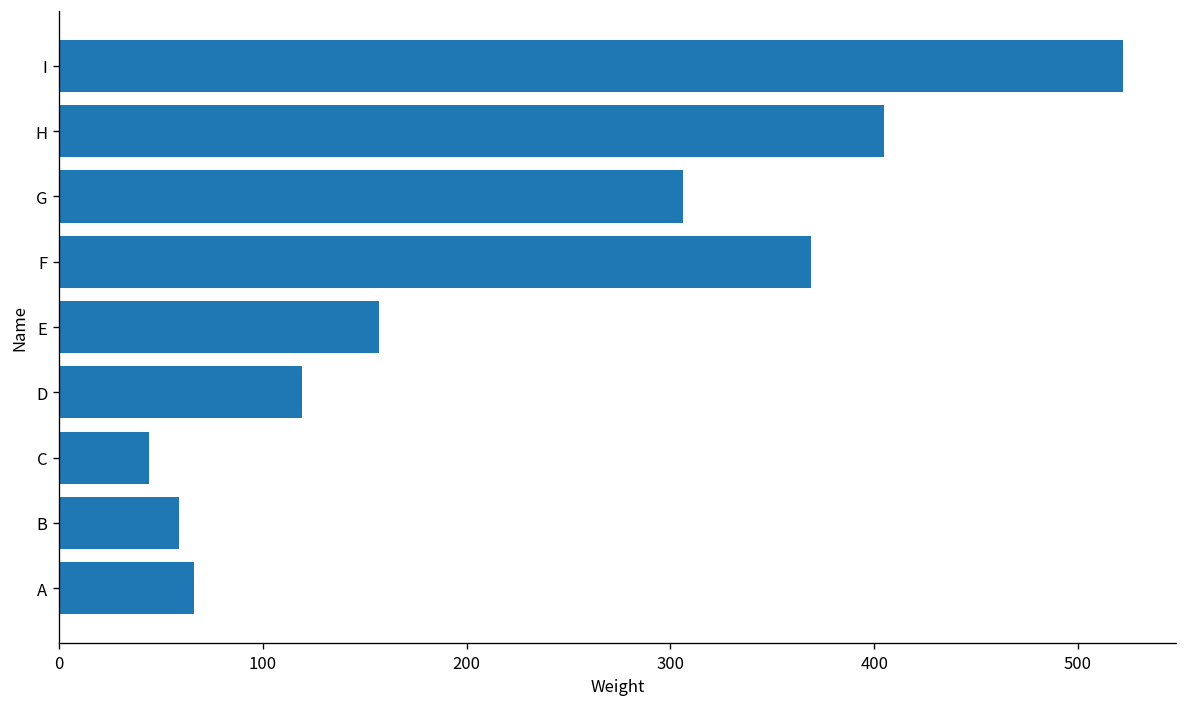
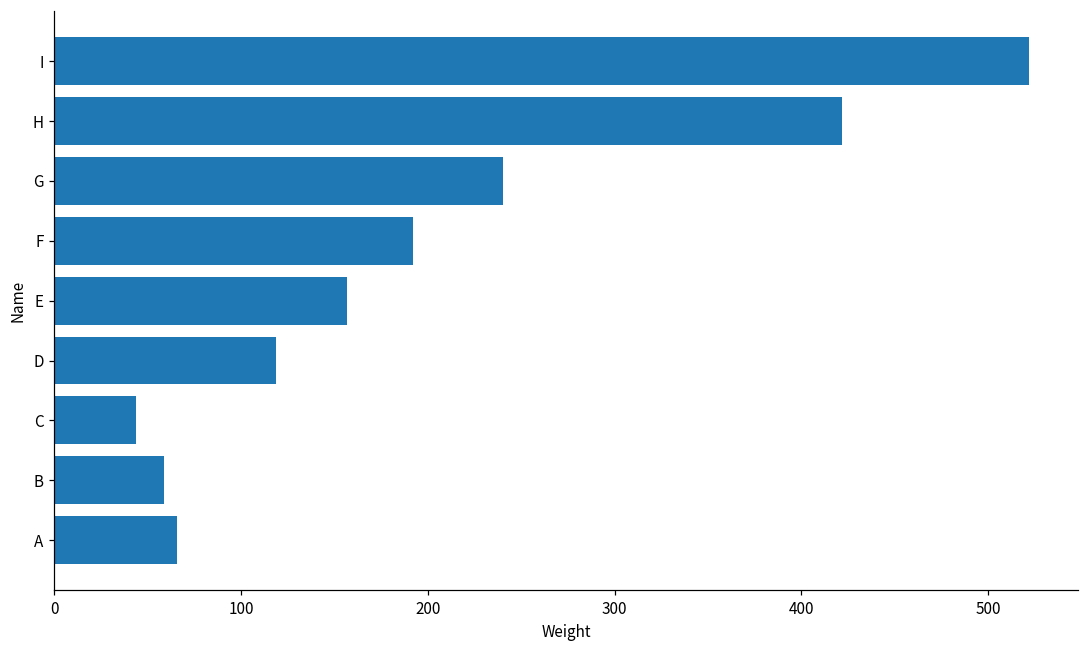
  {
    "I": 522,
-   "H": 405,
-   "G": 306,
-   "F": 369,
+   "H": 422,
+   "G": 240,
+   "F": 192,
    "E": 157,
    "D": 119,
    "C": 44,
    "B": 59,
    "A": 66
  }
